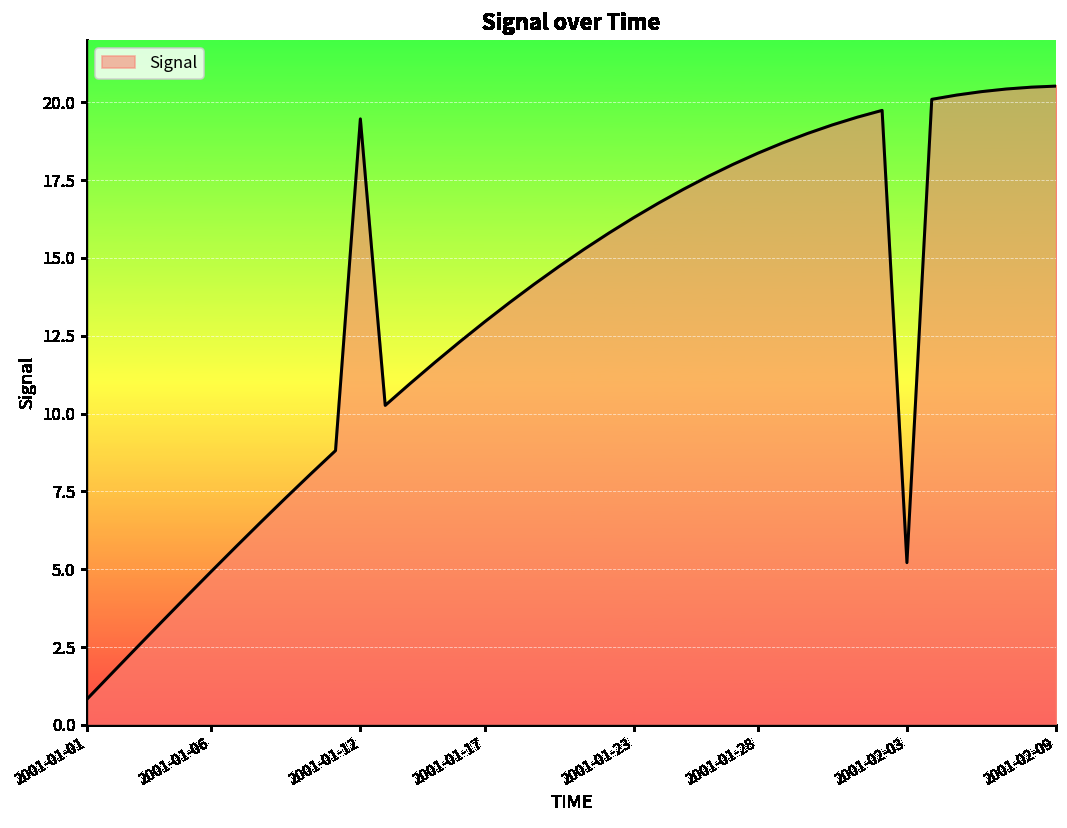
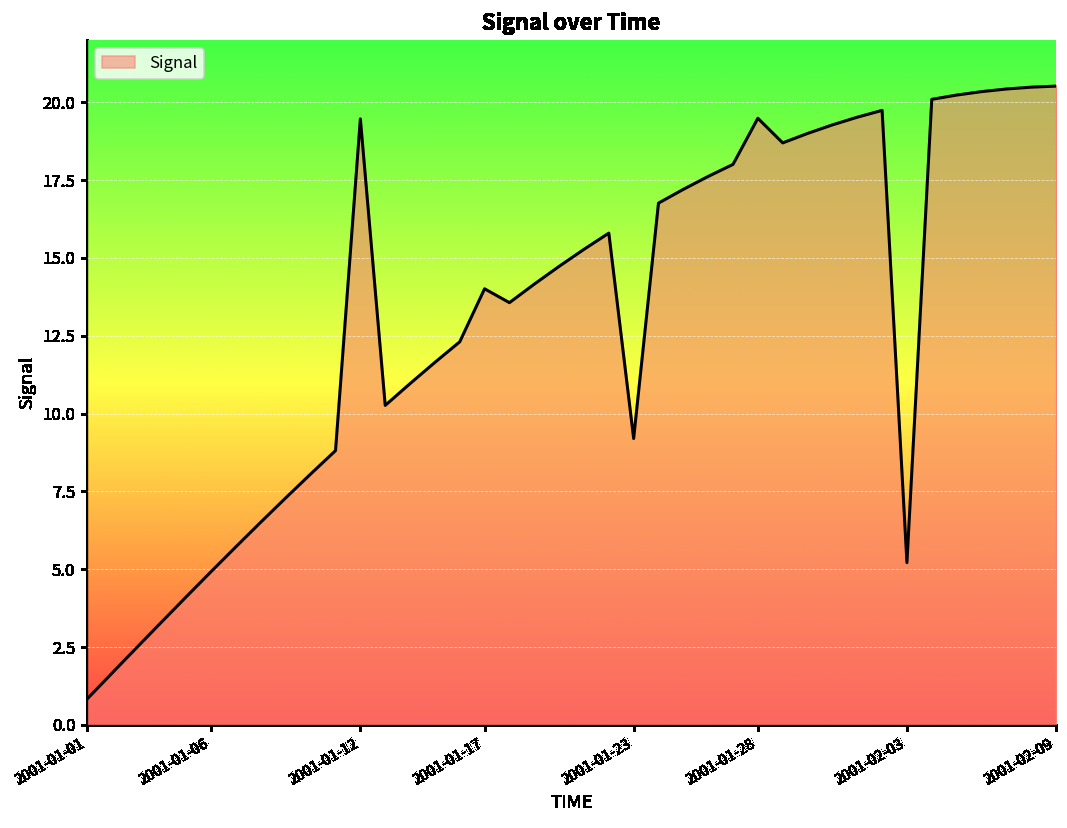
  {
    "2001-01-01": 0.8,
    "2001-01-06": 4.9,
    "2001-01-12": 19.5,
-   "2001-01-17": 12.9,
-   "2001-01-23": 16.3,
-   "2001-01-28": 18.4,
+   "2001-01-17": 14.0,
+   "2001-01-23": 9.2,
+   "2001-01-28": 19.5,
    "2001-02-03": 5.2,
    "2001-02-09": 20.5
  }
